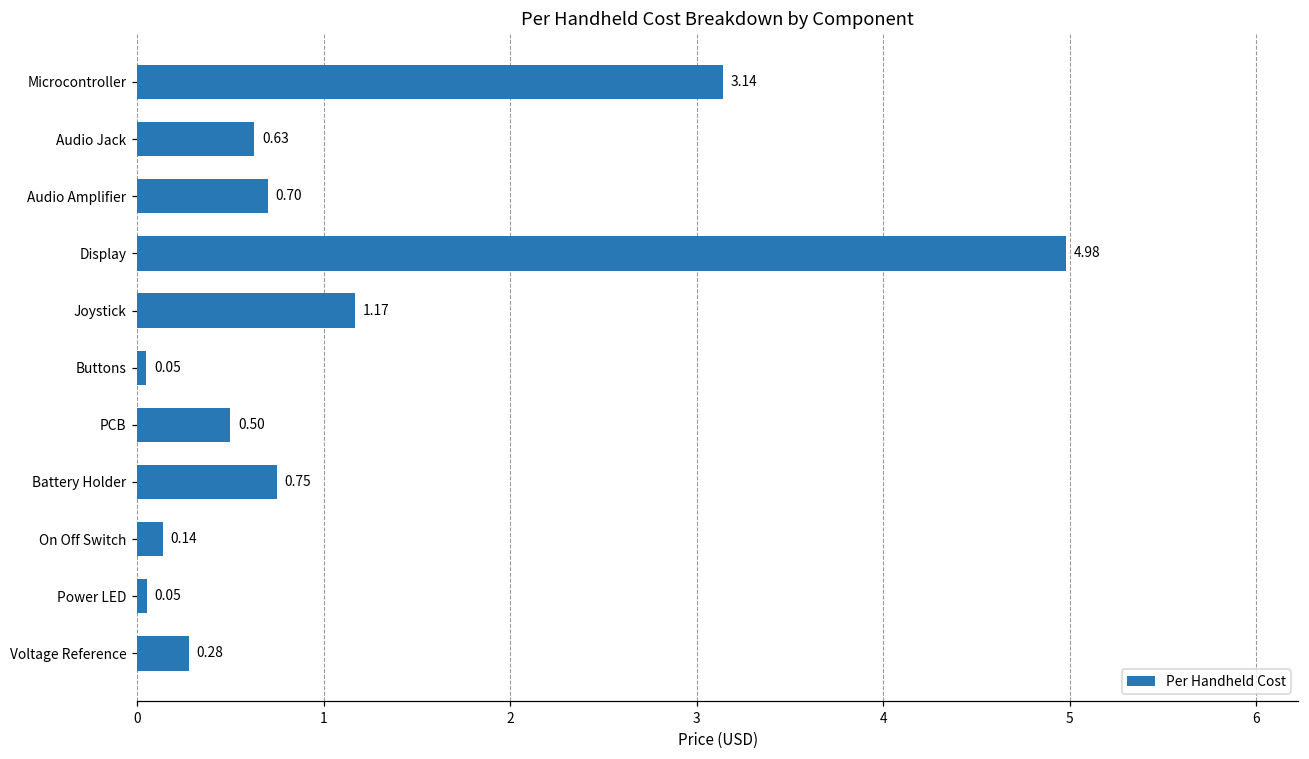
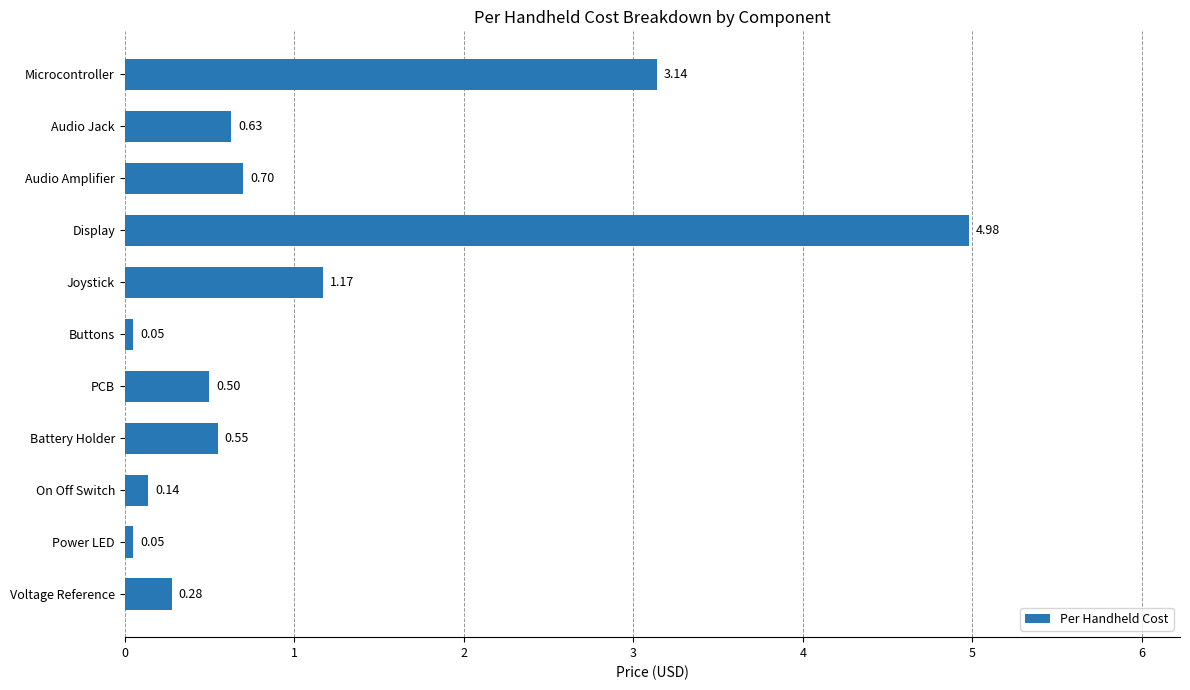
  {
    "Microcontroller": 3.14,
    "Audio Jack": 0.63,
    "Audio Amplifier": 0.70,
    "Display": 4.98,
    "Joystick": 1.17,
    "Buttons": 0.05,
    "PCB": 0.50,
-   "Battery Holder": 0.75,
+   "Battery Holder": 0.55,
    "On Off Switch": 0.14,
    "Power LED": 0.05,
    "Voltage Reference": 0.28
  }
